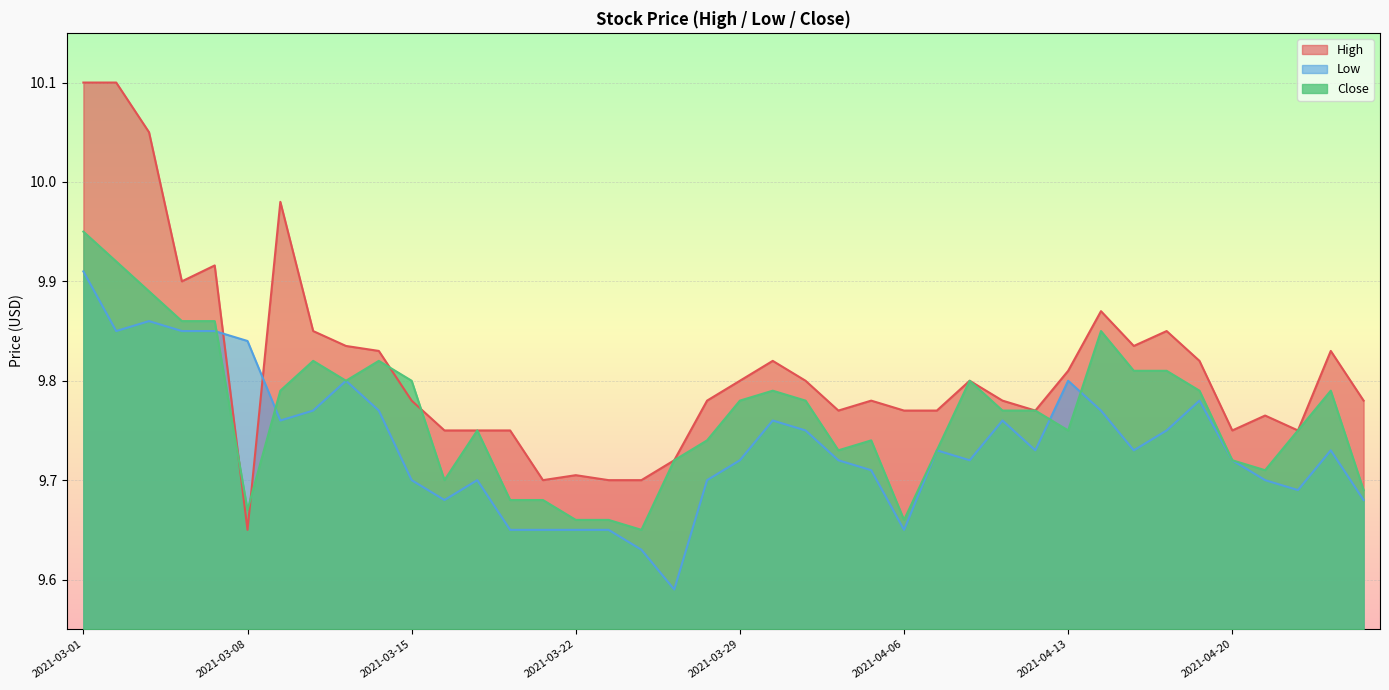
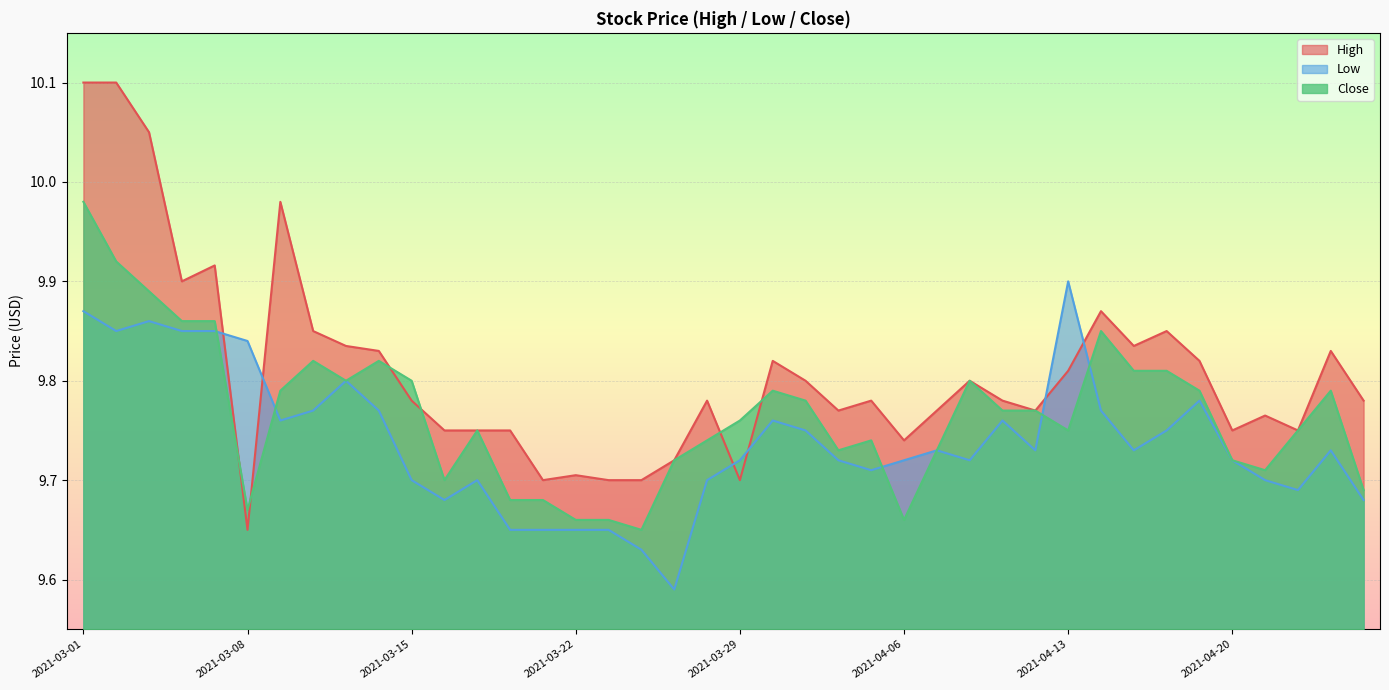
  {
    "High": {
      "2021-03-01": 10.10,
      "2021-03-08": 9.65,
      "2021-03-15": 9.78,
      "2021-03-22": 9.71,
-     "2021-03-29": 9.8,
-     "2021-04-06": 9.77,
+     "2021-03-29": 9.7,
+     "2021-04-06": 9.74,
      "2021-04-13": 9.81,
      "2021-04-20": 9.75
    },
    "Low": {
-     "2021-03-01": 9.91,
+     "2021-03-01": 9.87,
      "2021-03-08": 9.84,
      "2021-03-15": 9.70,
      "2021-03-22": 9.65,
      "2021-03-29": 9.72,
-     "2021-04-06": 9.65,
-     "2021-04-13": 9.8
+     "2021-04-06": 9.72,
+     "2021-04-13": 9.9
    },
    "Close": {
-     "2021-03-01": 9.95,
+     "2021-03-01": 9.98,
      "2021-03-08": 9.67,
      "2021-03-15": 9.80,
      "2021-03-22": 9.66,
-     "2021-03-29": 9.78,
+     "2021-03-29": 9.76,
      "2021-04-06": 9.66,
      "2021-04-13": 9.75
    }
  }
